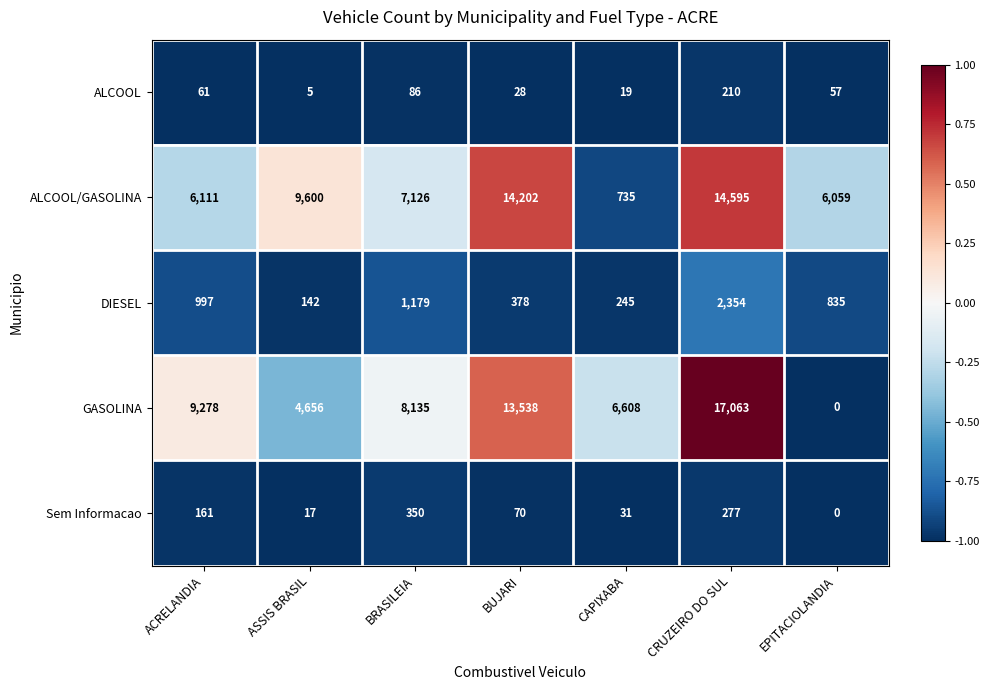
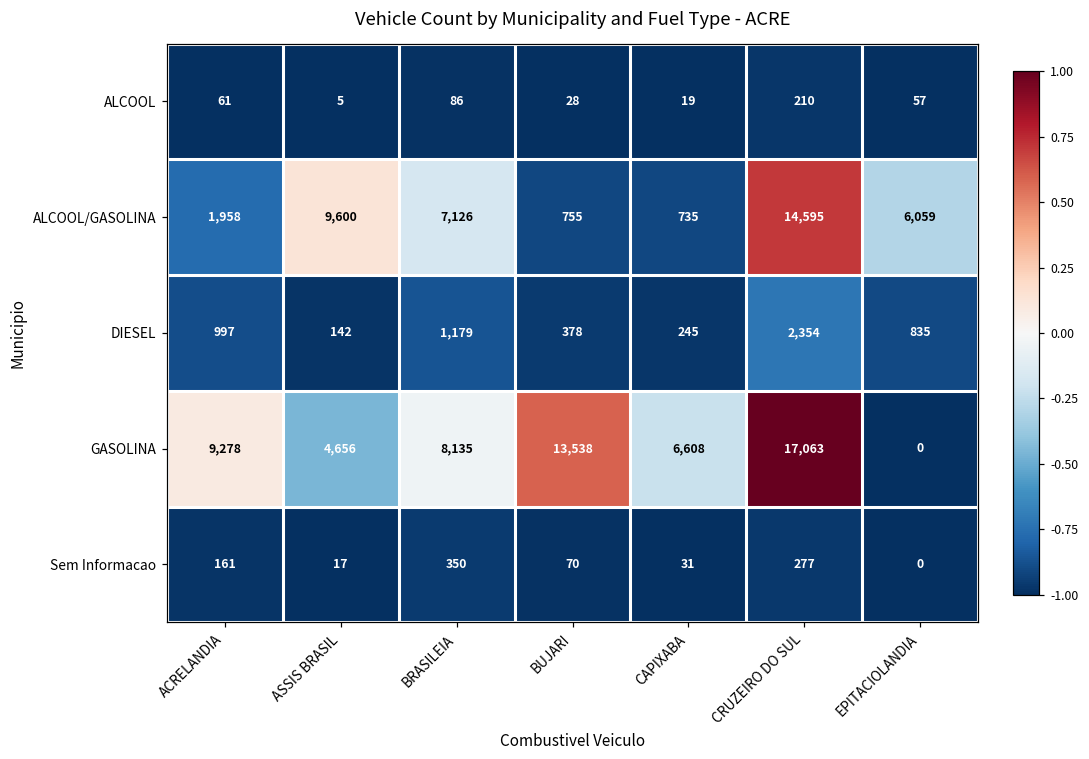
  {
    "ALCOOL": {
      "ACRELANDIA": "61",
      "ASSIS BRASIL": "5",
      "BRASILEIA": "86",
      "BUJARI": "28",
      "CAPIXABA": "19",
      "CRUZEIRO DO SUL": "210",
      "EPITACIOLANDIA": "57"
    },
    "ALCOOL/GASOLINA": {
-     "ACRELANDIA": "6,111",
+     "ACRELANDIA": "1,958",
      "ASSIS BRASIL": "9,600",
      "BRASILEIA": "7,126",
-     "BUJARI": "14,202",
+     "BUJARI": "755",
      "CAPIXABA": "735",
      "CRUZEIRO DO SUL": "14,595",
      "EPITACIOLANDIA": "6,059"
    },
    "DIESEL": {
      "ACRELANDIA": "997",
      "ASSIS BRASIL": "142",
      "BRASILEIA": "1,179",
      "BUJARI": "378",
      "CAPIXABA": "245",
      "CRUZEIRO DO SUL": "2,354",
      "EPITACIOLANDIA": "835"
    },
    "GASOLINA": {
      "ACRELANDIA": "9,278",
      "ASSIS BRASIL": "4,656",
      "BRASILEIA": "8,135",
      "BUJARI": "13,538",
      "CAPIXABA": "6,608",
      "CRUZEIRO DO SUL": "17,063",
      "EPITACIOLANDIA": "0"
    },
    "Sem Informacao": {
      "ACRELANDIA": "161",
      "ASSIS BRASIL": "17",
      "BRASILEIA": "350",
      "BUJARI": "70",
      "CAPIXABA": "31",
      "CRUZEIRO DO SUL": "277",
      "EPITACIOLANDIA": "0"
    }
  }
